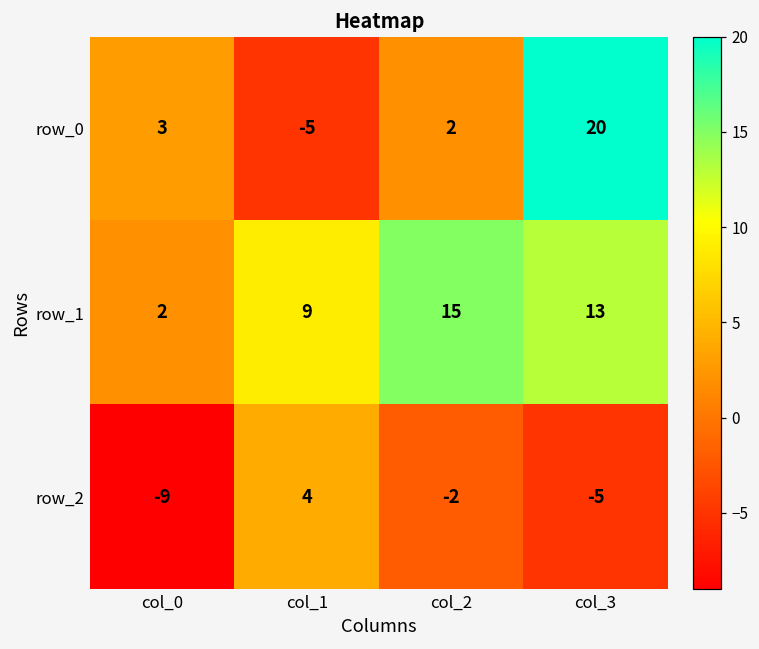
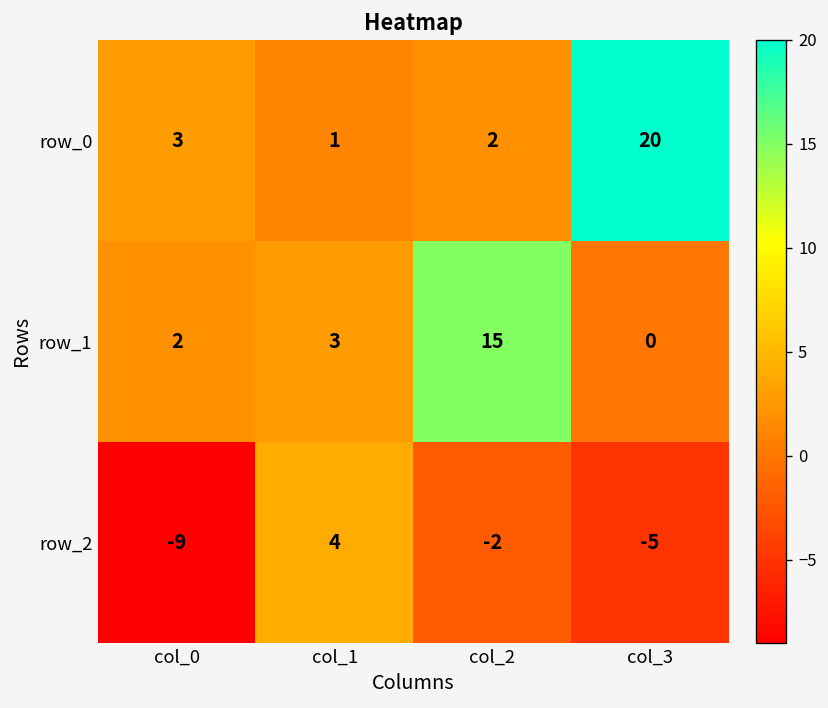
  {
    "row_0": {
      "col_0": 3,
-     "col_1": -5,
+     "col_1": 1,
      "col_2": 2,
      "col_3": 20
    },
    "row_1": {
      "col_0": 2,
-     "col_1": 9,
+     "col_1": 3,
      "col_2": 15,
-     "col_3": 13
+     "col_3": 0
    },
    "row_2": {
      "col_0": -9,
      "col_1": 4,
      "col_2": -2,
      "col_3": -5
    }
  }
